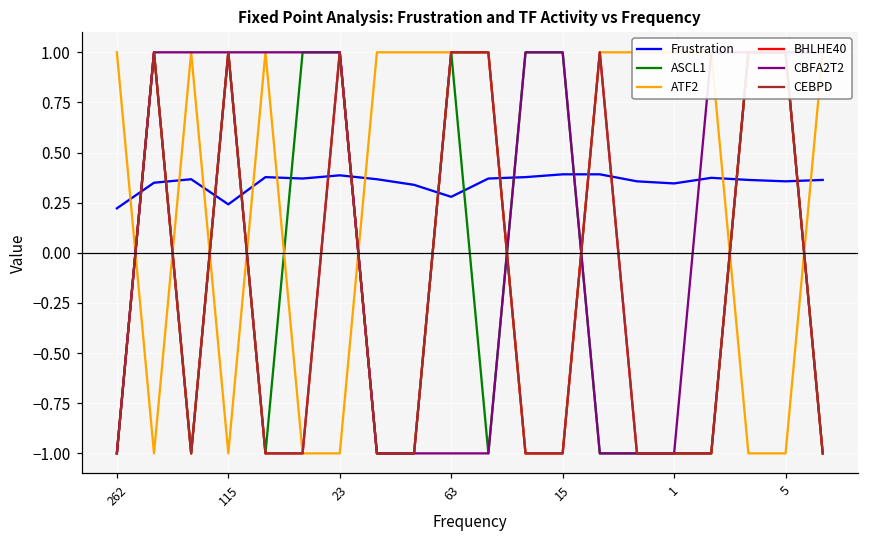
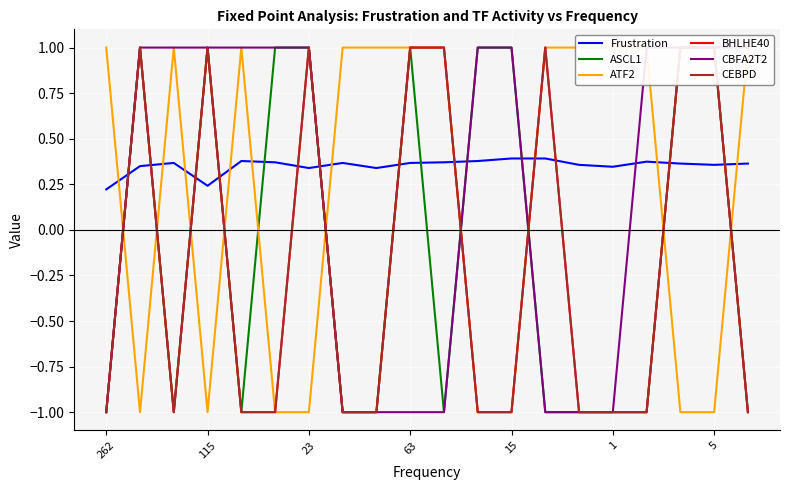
  {
    "Frustration": {
      "262": 0.22,
      "115": 0.24,
-     "23": 0.39,
-     "63": 0.28,
+     "23": 0.34,
+     "63": 0.37,
      "15": 0.39
    },
    "ATF2": {
      "262": 1.00,
      "115": -1.00,
      "23": -1.00
    },
    "CBFA2T2": {
      "63": -1.00
    }
  }
